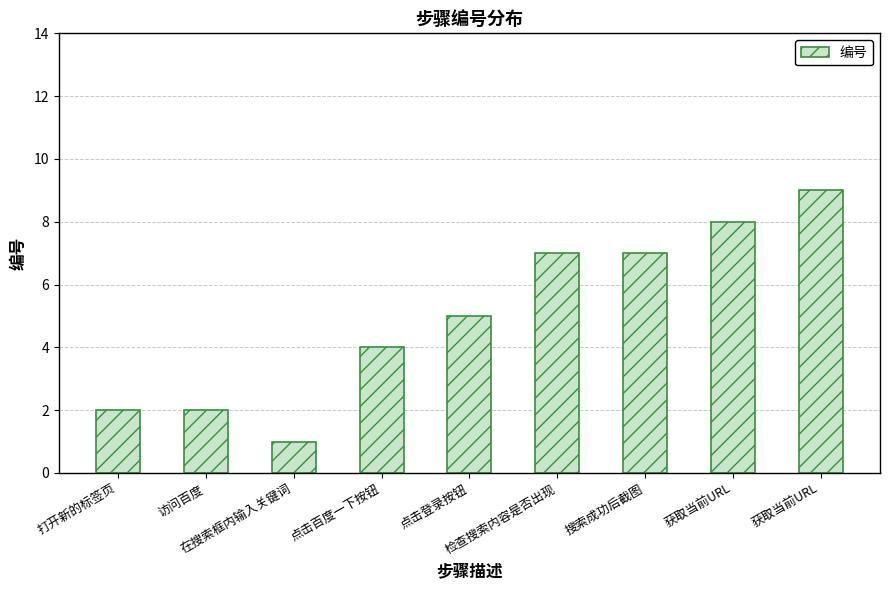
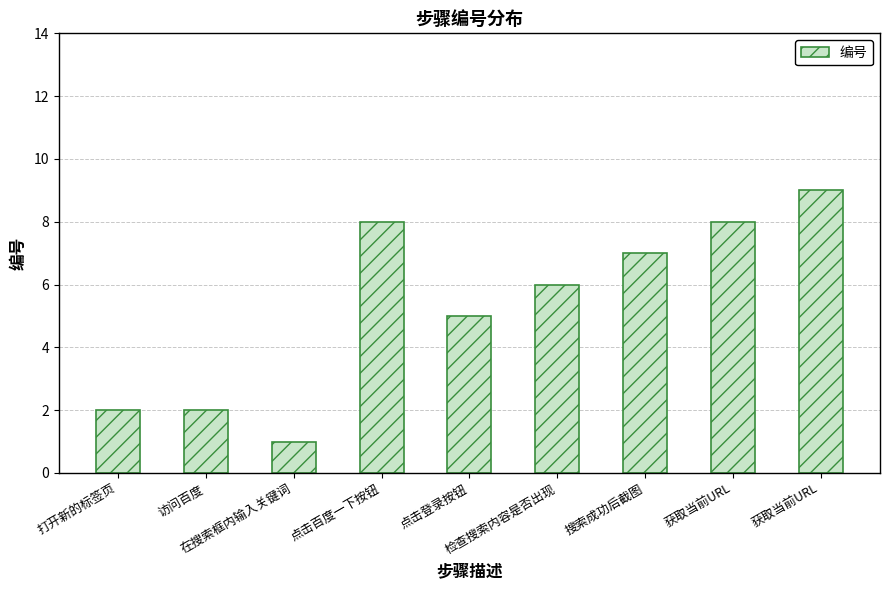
  {
    "打开新的标签页": 2,
    "访问百度": 2,
    "在搜索框内输入关键词": 1,
-   "点击百度一下按钮": 4,
+   "点击百度一下按钮": 8,
    "点击登录按钮": 5,
-   "检查搜索内容是否出现": 7,
+   "检查搜索内容是否出现": 6,
    "搜索成功后截图": 7
  }
